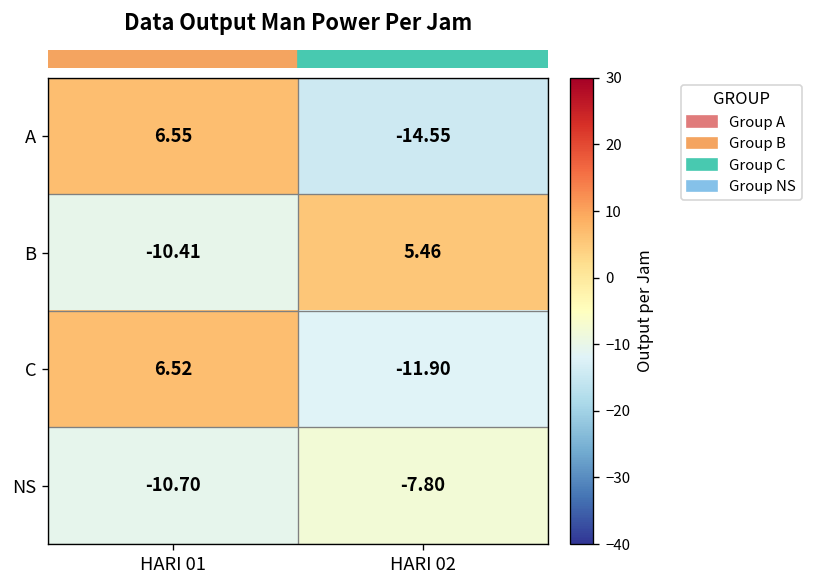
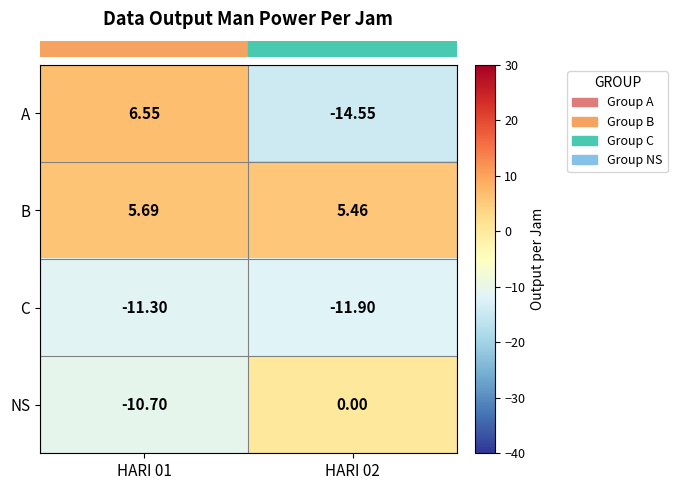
  {
    "A": {
      "HARI 01": 6.55,
      "HARI 02": -14.55
    },
    "B": {
-     "HARI 01": -10.41,
+     "HARI 01": 5.69,
      "HARI 02": 5.46
    },
    "C": {
-     "HARI 01": 6.52,
+     "HARI 01": -11.30,
      "HARI 02": -11.90
    },
    "NS": {
      "HARI 01": -10.70,
-     "HARI 02": -7.80
+     "HARI 02": 0.00
    }
  }
